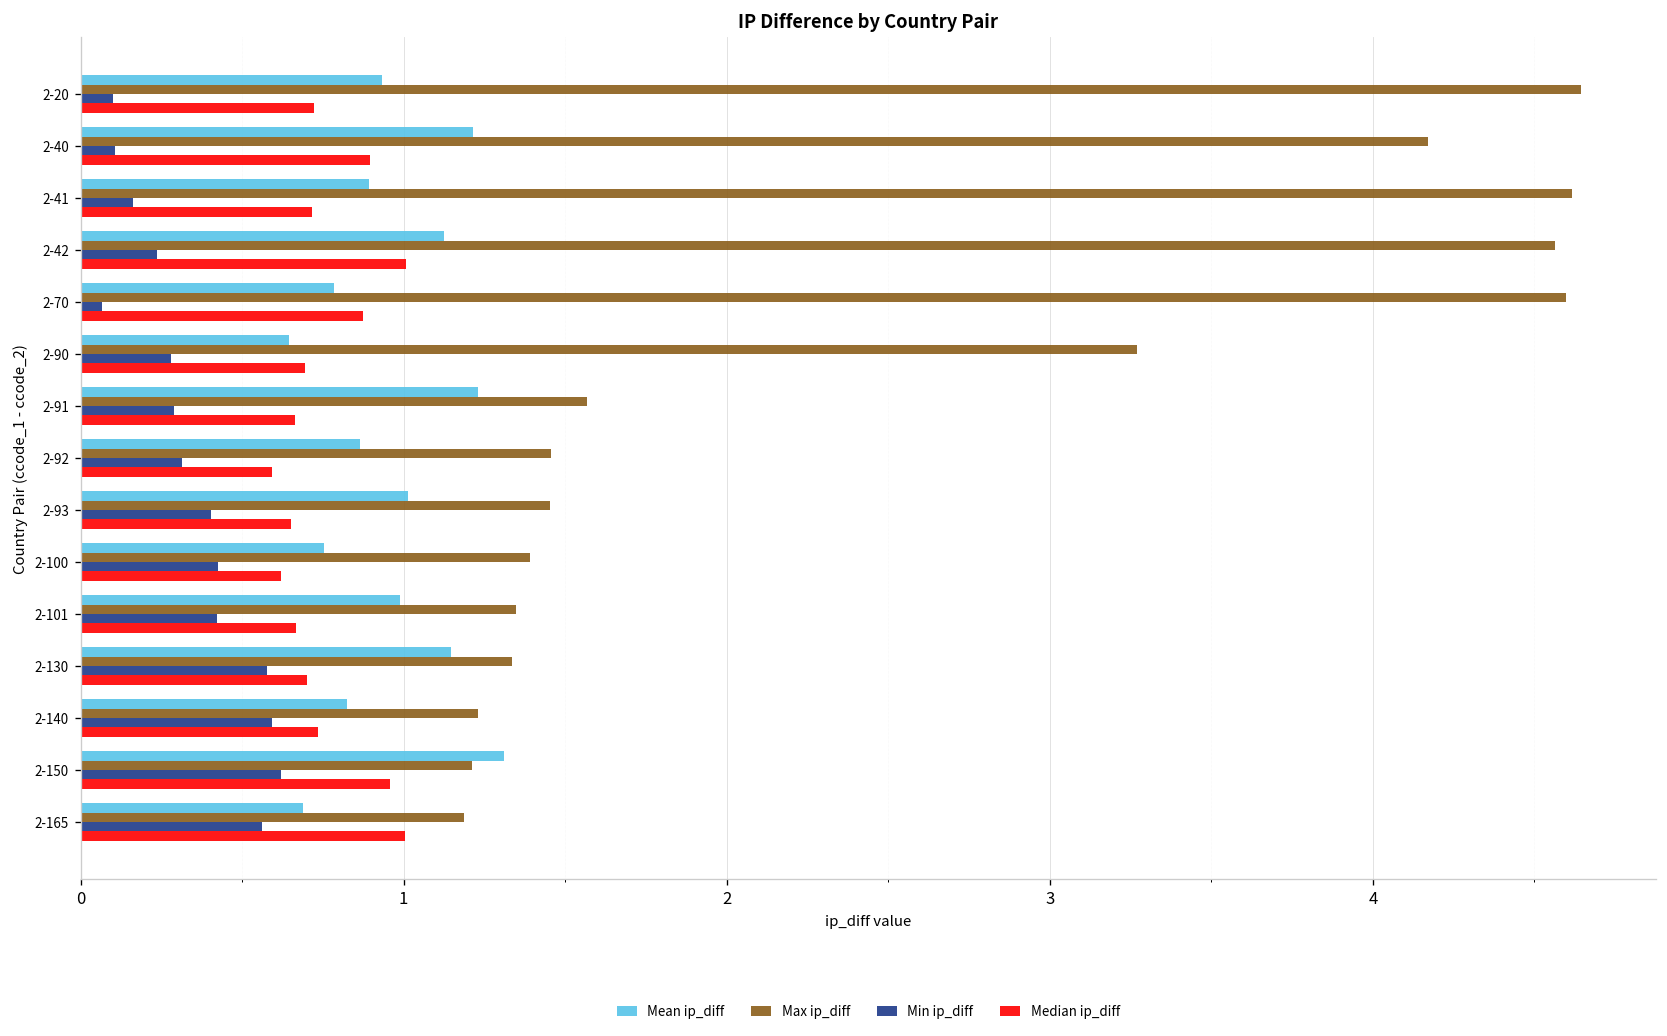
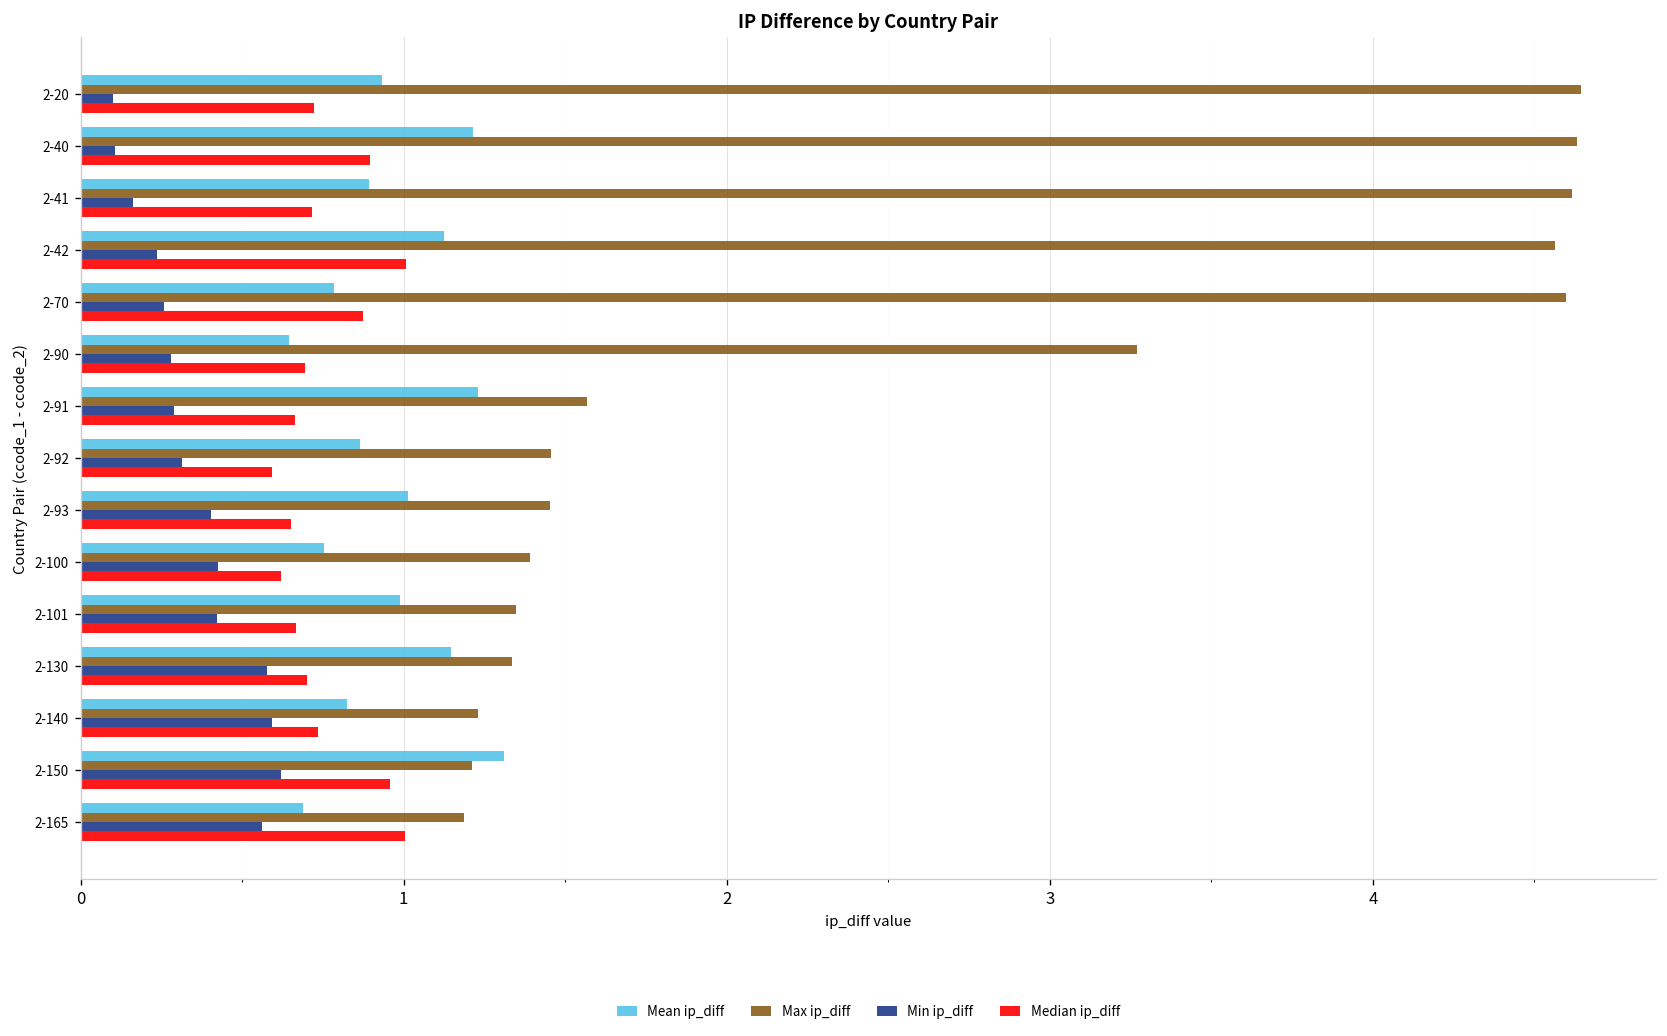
  {
    "Mean ip_diff": {
      "2-20": 0.93,
      "2-40": 1.21,
      "2-41": 0.89,
      "2-42": 1.12,
      "2-70": 0.79,
      "2-90": 0.64,
      "2-91": 1.23,
      "2-92": 0.87,
      "2-93": 1.01,
      "2-100": 0.75,
      "2-101": 0.99,
      "2-130": 1.15,
      "2-140": 0.82,
      "2-150": 1.31,
      "2-165": 0.69
    },
    "Max ip_diff": {
      "2-20": 4.64,
-     "2-40": 4.17,
+     "2-40": 4.63,
      "2-41": 4.62,
      "2-42": 4.56,
      "2-70": 4.60,
      "2-90": 3.27,
      "2-91": 1.57,
      "2-92": 1.46,
      "2-93": 1.45,
      "2-100": 1.39,
      "2-101": 1.35,
      "2-130": 1.34,
      "2-140": 1.23,
      "2-150": 1.21,
      "2-165": 1.19
    },
    "Min ip_diff": {
      "2-20": 0.10,
      "2-40": 0.11,
      "2-41": 0.16,
      "2-42": 0.24,
-     "2-70": 0.07,
+     "2-70": 0.26,
      "2-90": 0.28,
      "2-91": 0.29,
      "2-92": 0.31,
      "2-93": 0.40,
      "2-100": 0.42,
      "2-101": 0.42,
      "2-130": 0.58,
      "2-140": 0.59,
      "2-150": 0.62,
      "2-165": 0.56
    },
    "Median ip_diff": {
      "2-20": 0.72,
      "2-40": 0.90,
      "2-41": 0.72,
      "2-42": 1.01,
      "2-70": 0.87,
      "2-90": 0.69,
      "2-91": 0.66,
      "2-92": 0.59,
      "2-93": 0.65,
      "2-100": 0.62,
      "2-101": 0.67,
      "2-130": 0.70,
      "2-140": 0.73,
      "2-150": 0.96,
      "2-165": 1.00
    }
  }
